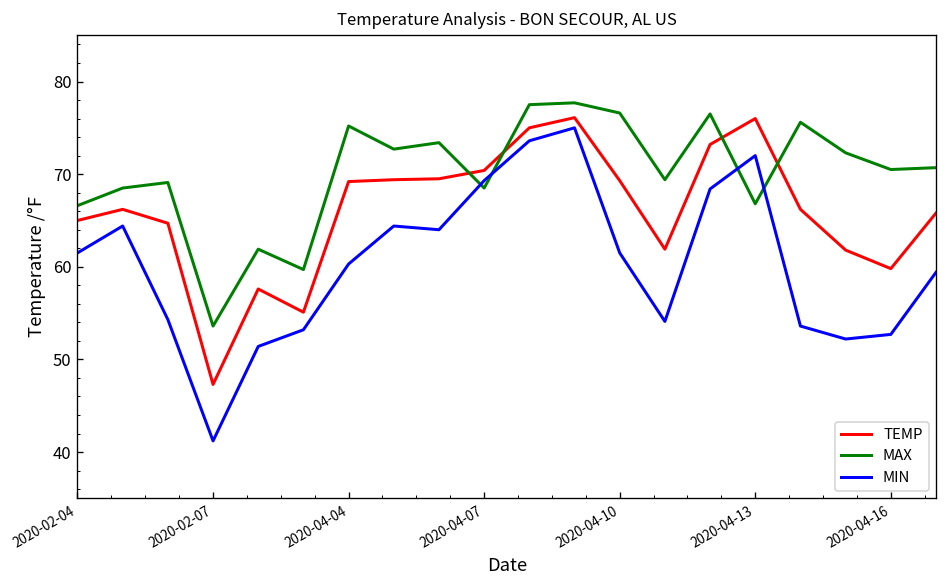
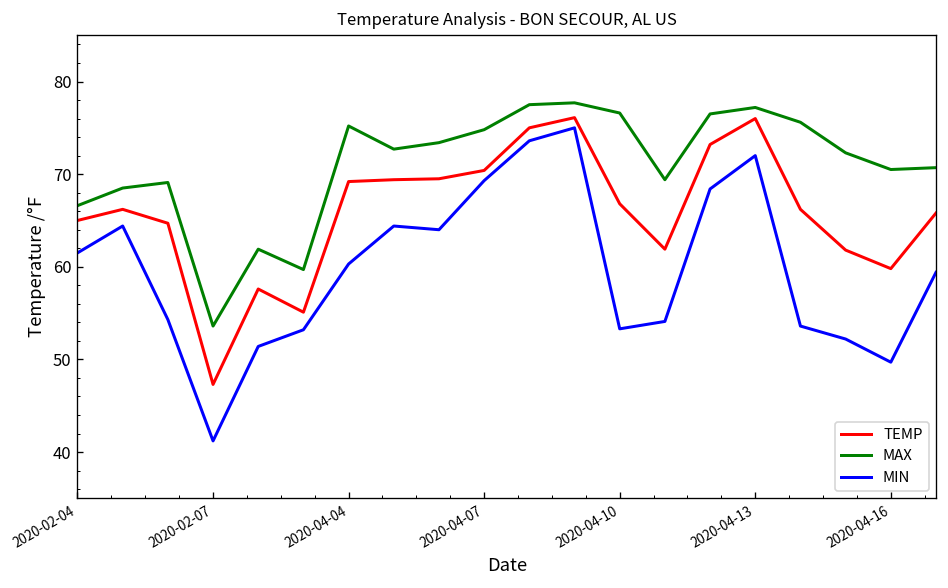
  {
    "TEMP": {
      "2020-02-04": 65,
      "2020-02-07": 47,
      "2020-04-04": 69,
      "2020-04-07": 70,
-     "2020-04-10": 69,
+     "2020-04-10": 67,
      "2020-04-13": 76,
      "2020-04-16": 60
    },
    "MAX": {
      "2020-02-04": 67,
      "2020-02-07": 54,
      "2020-04-04": 75,
-     "2020-04-07": 69,
+     "2020-04-07": 75,
      "2020-04-10": 77,
-     "2020-04-13": 67,
+     "2020-04-13": 77,
      "2020-04-16": 71
    },
    "MIN": {
      "2020-02-04": 62,
      "2020-02-07": 41,
      "2020-04-04": 60,
      "2020-04-07": 69,
-     "2020-04-10": 62,
+     "2020-04-10": 53,
      "2020-04-13": 72,
-     "2020-04-16": 53
+     "2020-04-16": 50
    }
  }
